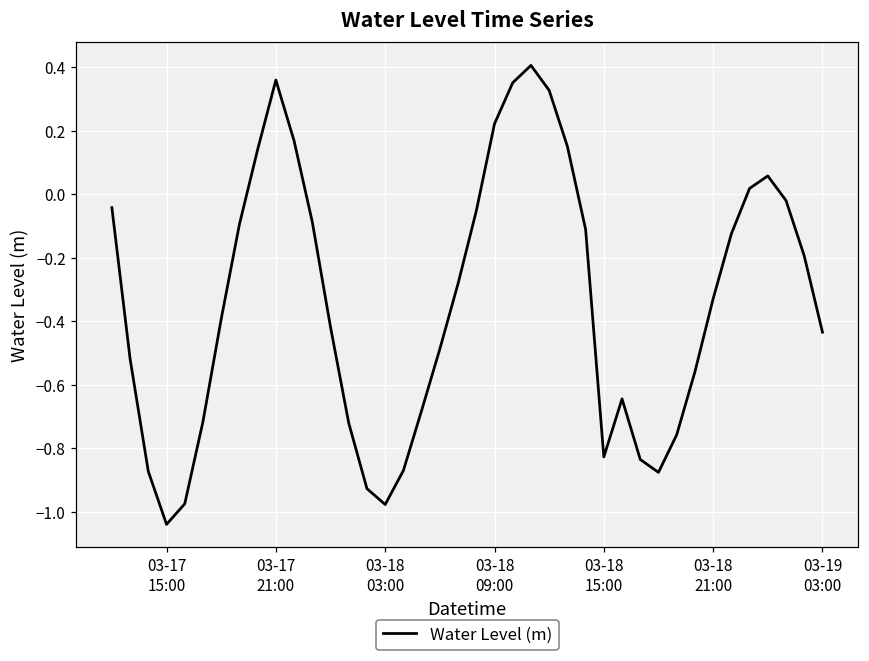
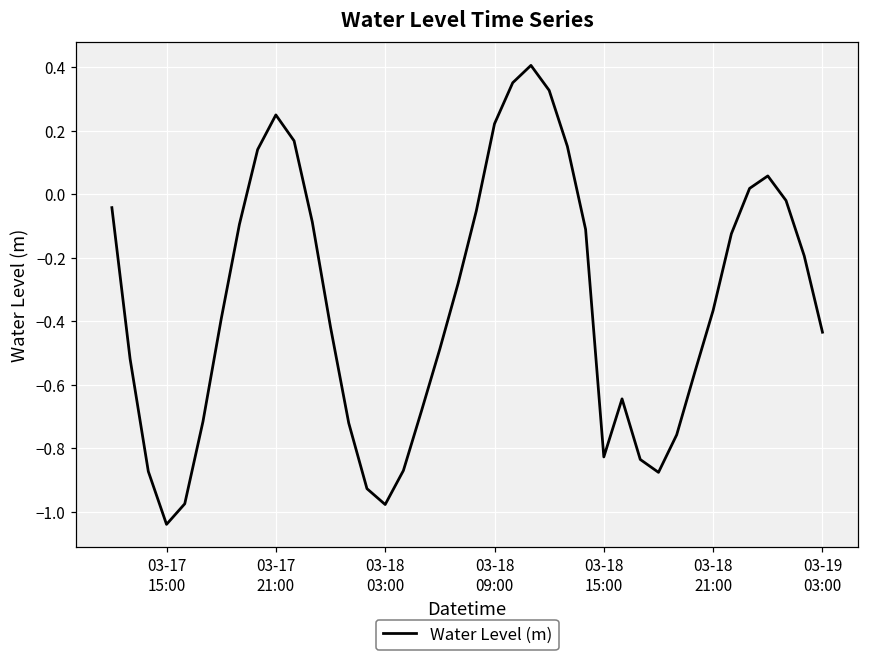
  {
    "03-17 15:00": -1.04,
-   "03-17 21:00": 0.36,
+   "03-17 21:00": 0.25,
    "03-18 03:00": -0.98,
    "03-18 09:00": 0.22,
    "03-18 15:00": -0.83,
-   "03-18 21:00": -0.33,
+   "03-18 21:00": -0.37,
    "03-19 03:00": -0.43
  }
